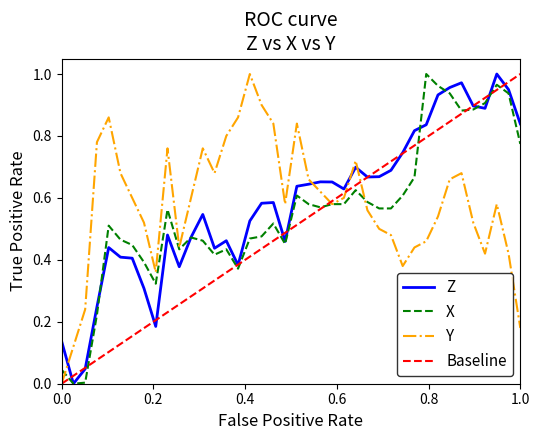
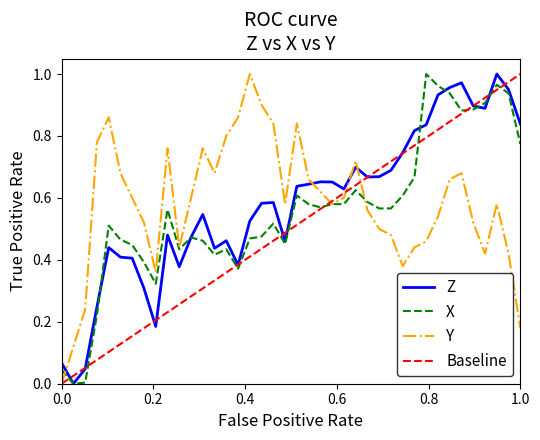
  {
    "Z": {
-     "0.0": 0.14,
+     "0.0": 0.07,
      "1.0": 0.84
    },
    "X": {
      "0.0": 0.05,
      "1.0": 0.77
    },
    "Y": {
      "1.0": 0.18
    },
    "Baseline": {
      "1.0": 1.00
    }
  }
